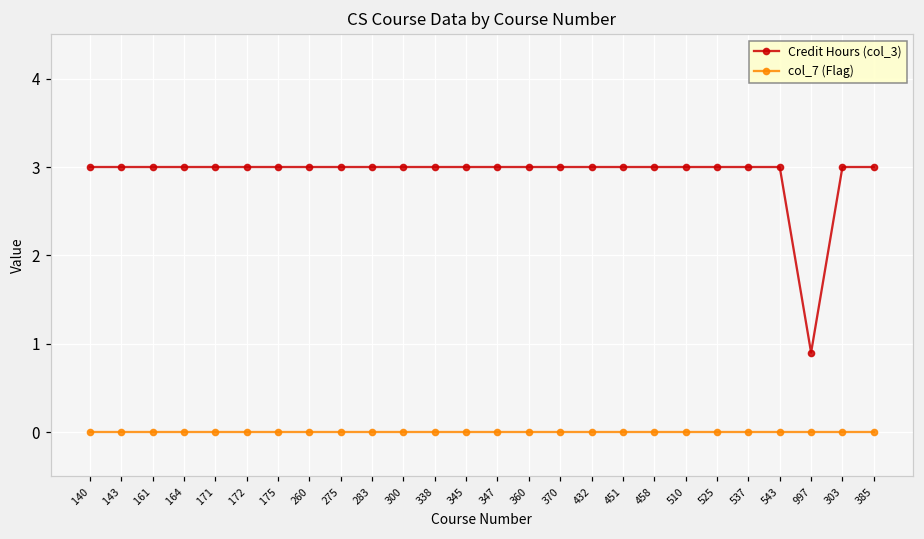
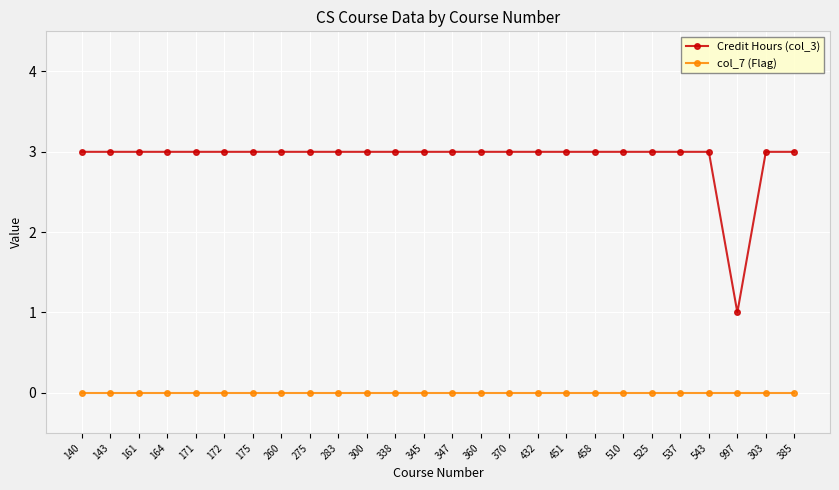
  {
    "Credit Hours (col_3)": {
      "140": 3.0,
      "143": 3.0,
      "161": 3.0,
      "164": 3.0,
      "171": 3.0,
      "172": 3.0,
      "175": 3.0,
      "260": 3.0,
      "275": 3.0,
      "283": 3.0,
      "300": 3.0,
      "338": 3.0,
      "345": 3.0,
      "347": 3.0,
      "360": 3.0,
      "370": 3.0,
      "432": 3.0,
      "451": 3.0,
      "458": 3.0,
      "510": 3.0,
      "525": 3.0,
      "537": 3.0,
      "543": 3.0,
-     "997": 0.9,
+     "997": 1.0,
      "303": 3.0,
      "385": 3.0
    },
    "col_7 (Flag)": {
      "140": 0.0,
      "143": 0.0,
      "161": 0.0,
      "164": 0.0,
      "171": 0.0,
      "172": 0.0,
      "175": 0.0,
      "260": 0.0,
      "275": 0.0,
      "283": 0.0,
      "300": 0.0,
      "338": 0.0,
      "345": 0.0,
      "347": 0.0,
      "360": 0.0,
      "370": 0.0,
      "432": 0.0,
      "451": 0.0,
      "458": 0.0,
      "510": 0.0,
      "525": 0.0,
      "537": 0.0,
      "543": 0.0,
      "997": 0.0,
      "303": 0.0,
      "385": 0.0
    }
  }
